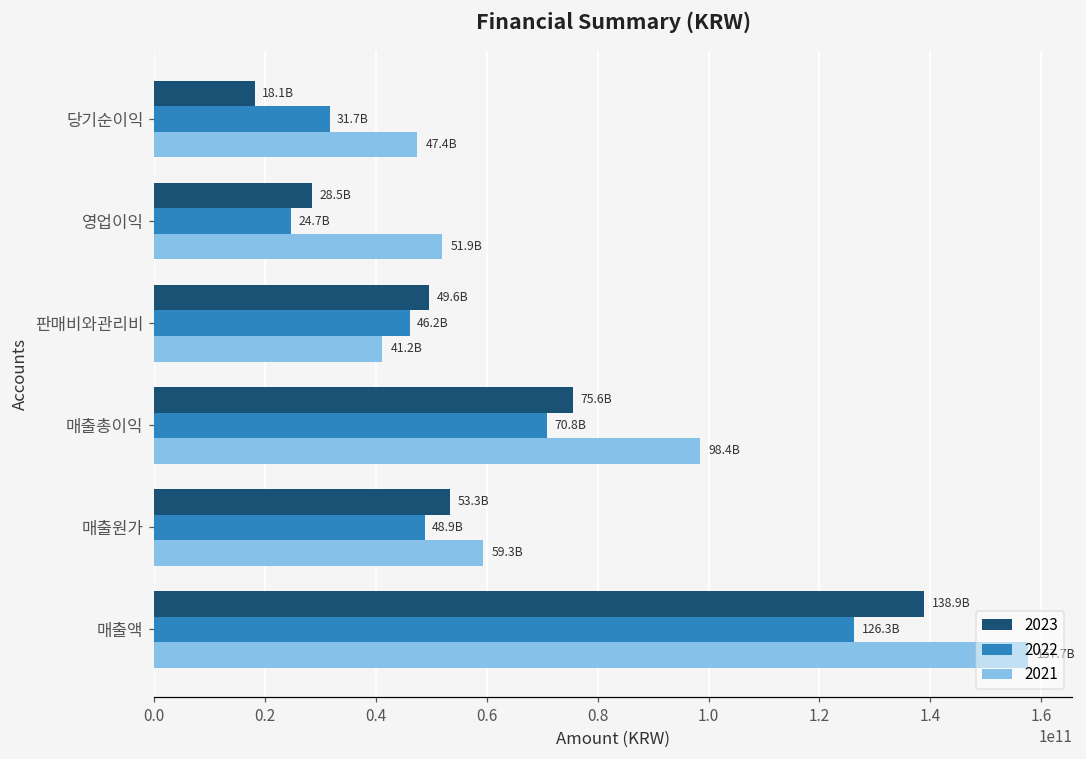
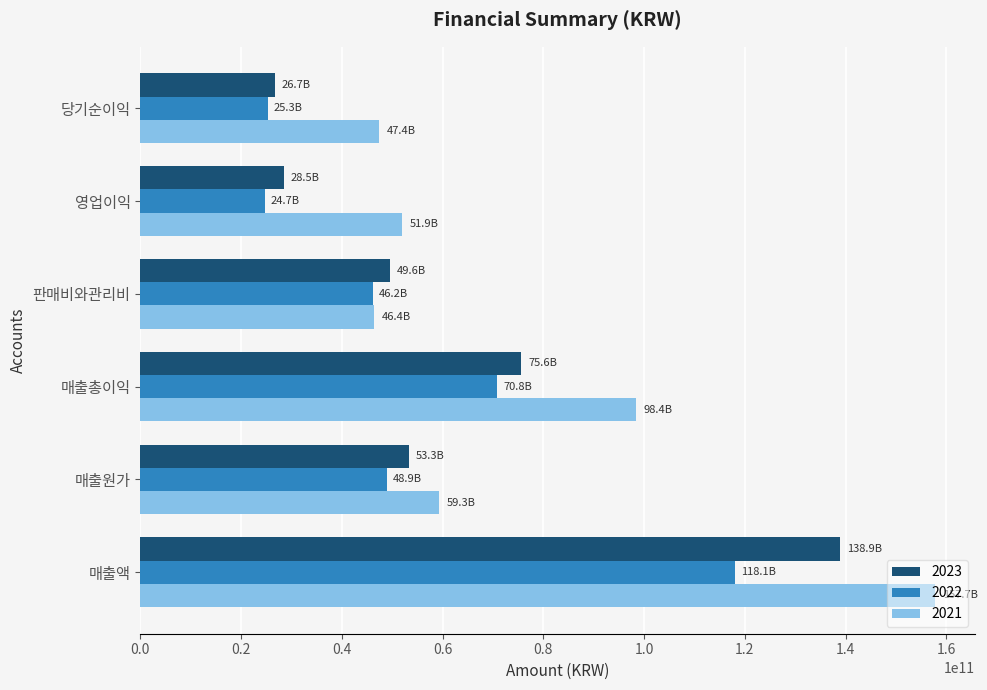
  {
    "2023": {
-     "당기순이익": "18.1B",
+     "당기순이익": "26.7B",
      "영업이익": "28.5B",
      "판매비와관리비": "49.6B",
      "매출총이익": "75.6B",
      "매출원가": "53.3B",
      "매출액": "138.9B"
    },
    "2022": {
-     "당기순이익": "31.7B",
+     "당기순이익": "25.3B",
      "영업이익": "24.7B",
      "판매비와관리비": "46.2B",
      "매출총이익": "70.8B",
      "매출원가": "48.9B",
-     "매출액": "126.3B"
+     "매출액": "118.1B"
    },
    "2021": {
      "당기순이익": "47.4B",
      "영업이익": "51.9B",
-     "판매비와관리비": "41.2B",
+     "판매비와관리비": "46.4B",
      "매출총이익": "98.4B",
      "매출원가": "59.3B"
    }
  }
